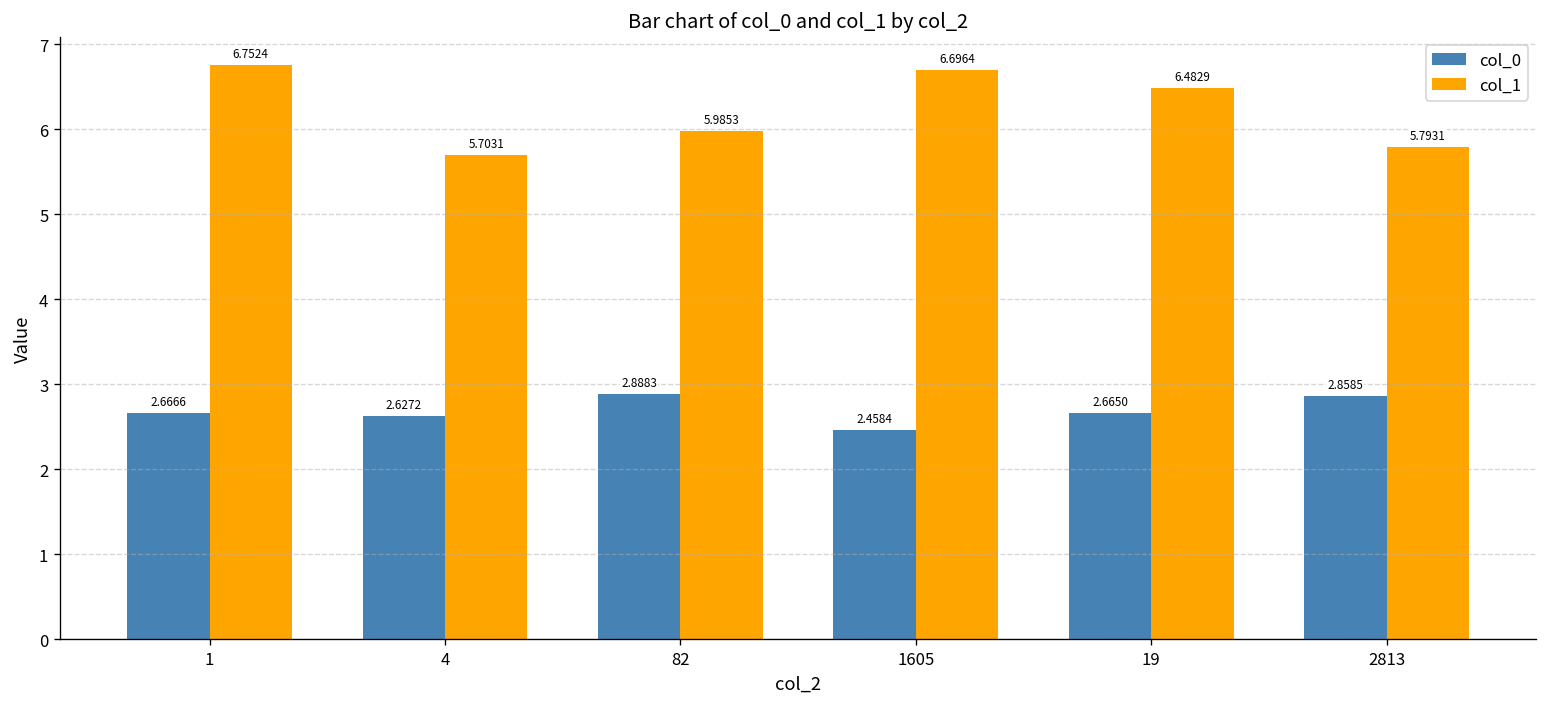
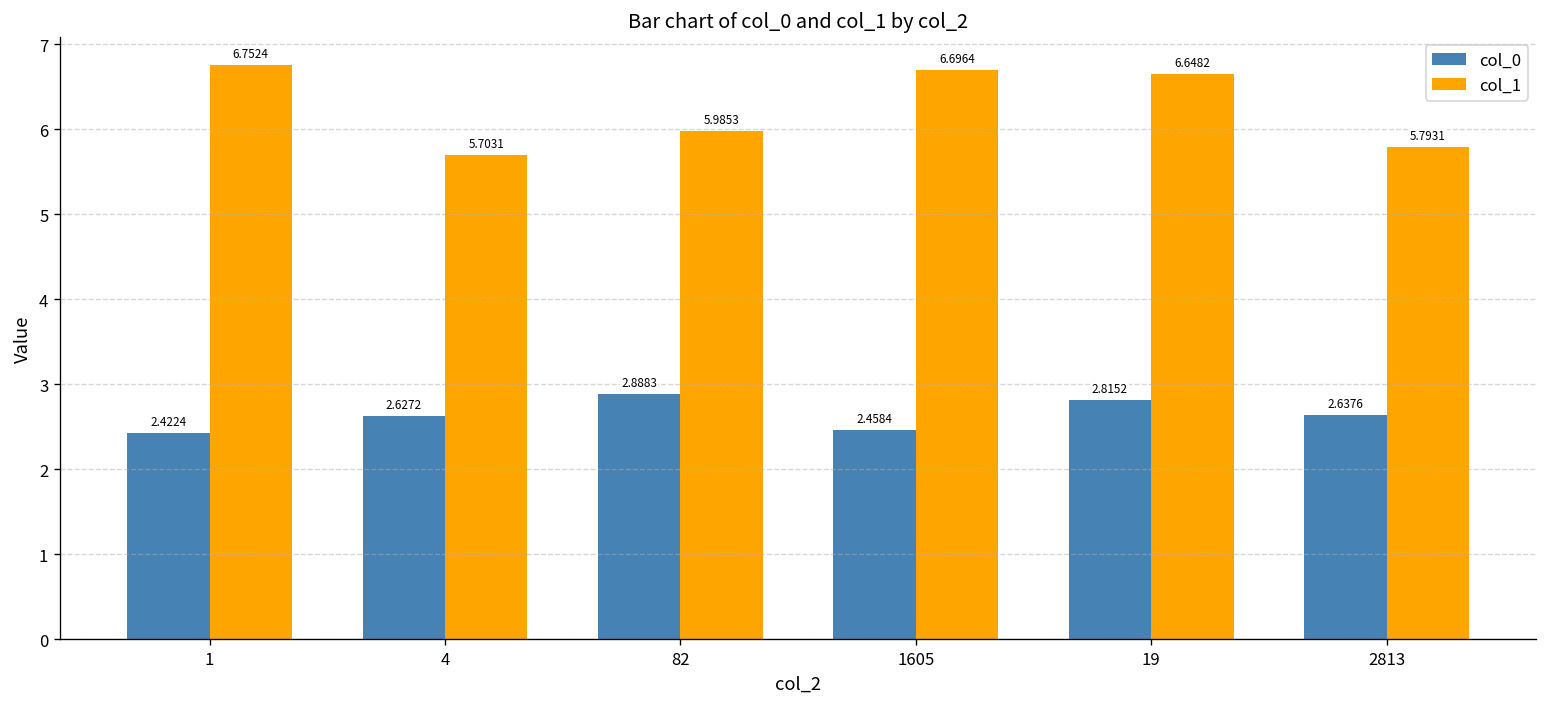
  {
    "col_0": {
-     "1": 2.6666,
-     "19": 2.6650,
-     "2813": 2.8585
+     "1": 2.4224,
+     "19": 2.8152,
+     "2813": 2.6376
    },
    "col_1": {
-     "19": 6.4829
+     "19": 6.6482
    }
  }
